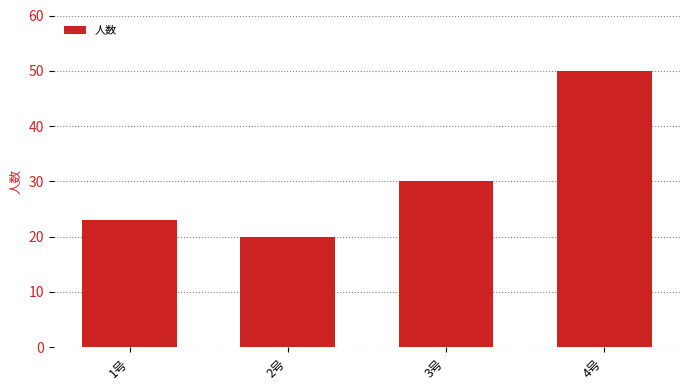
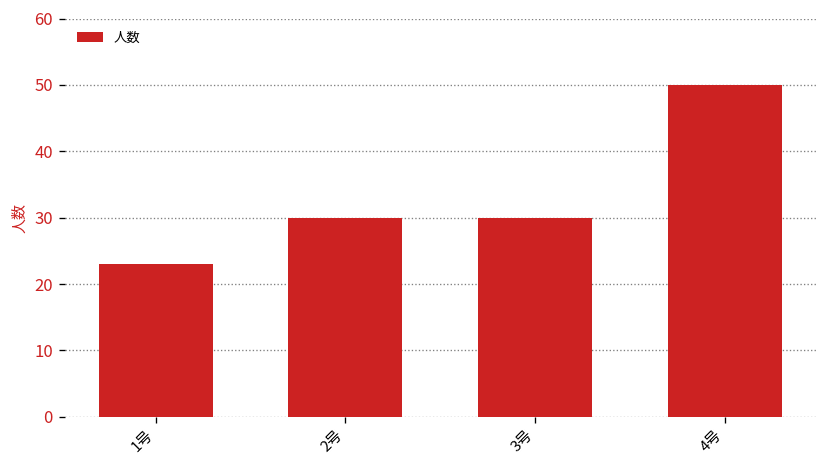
  {
    "1号": 23,
-   "2号": 20,
+   "2号": 30,
    "3号": 30,
    "4号": 50
  }
